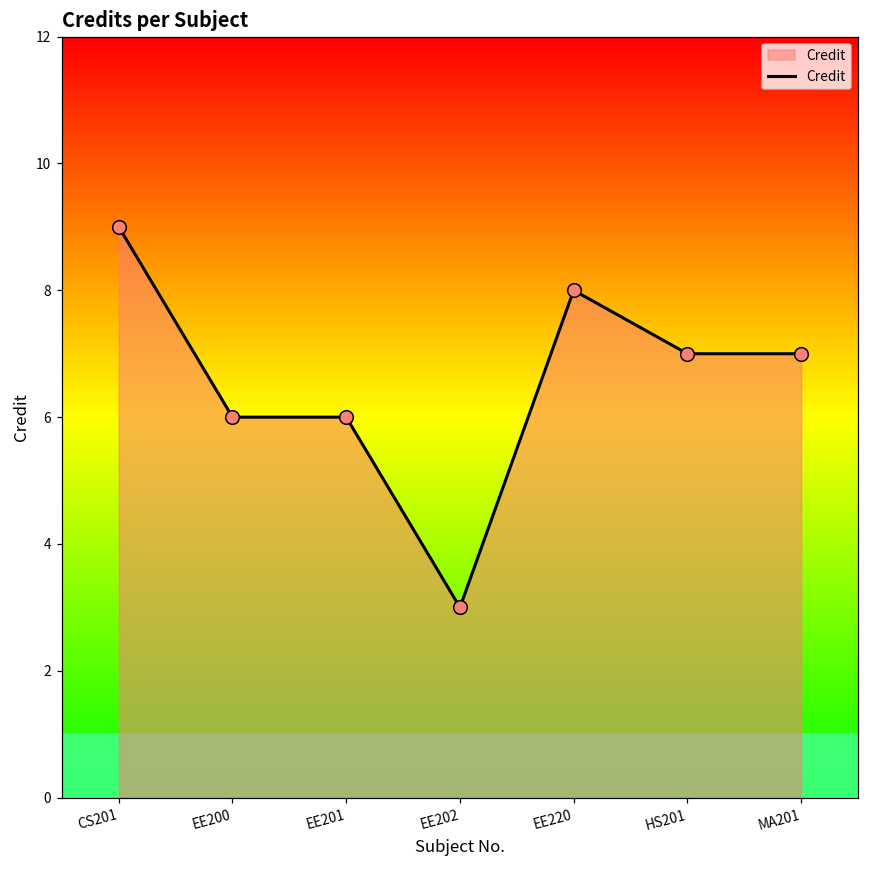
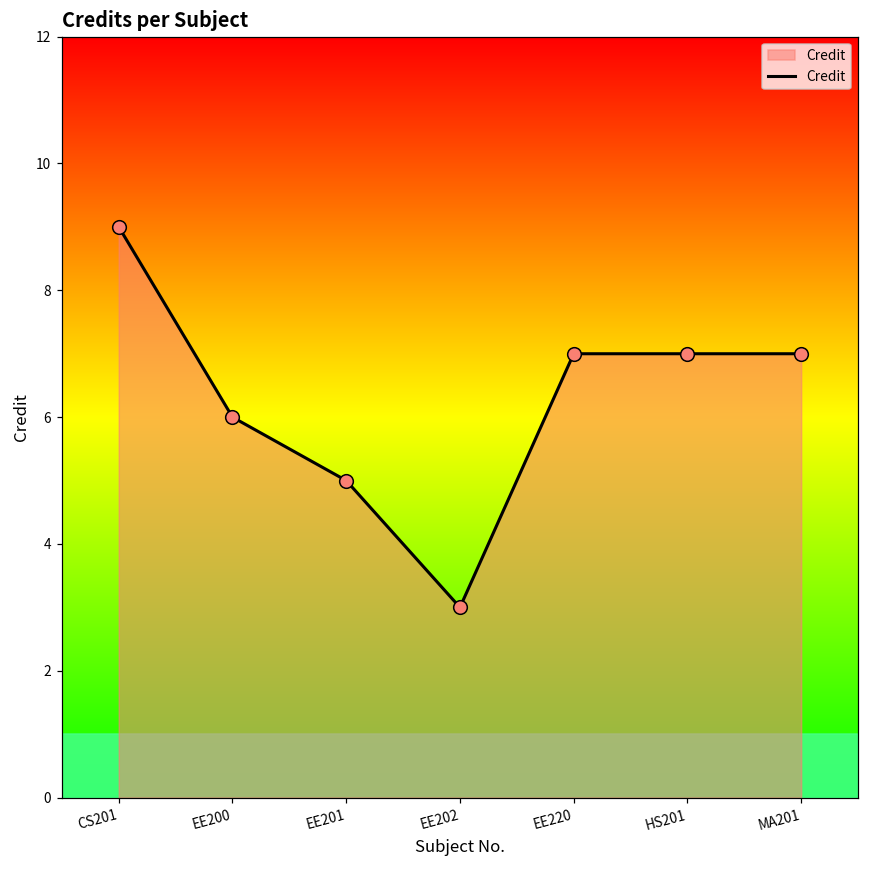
  {
    "CS201": 9,
    "EE200": 6,
-   "EE201": 6,
+   "EE201": 5,
    "EE202": 3,
-   "EE220": 8,
+   "EE220": 7,
    "HS201": 7,
    "MA201": 7
  }
